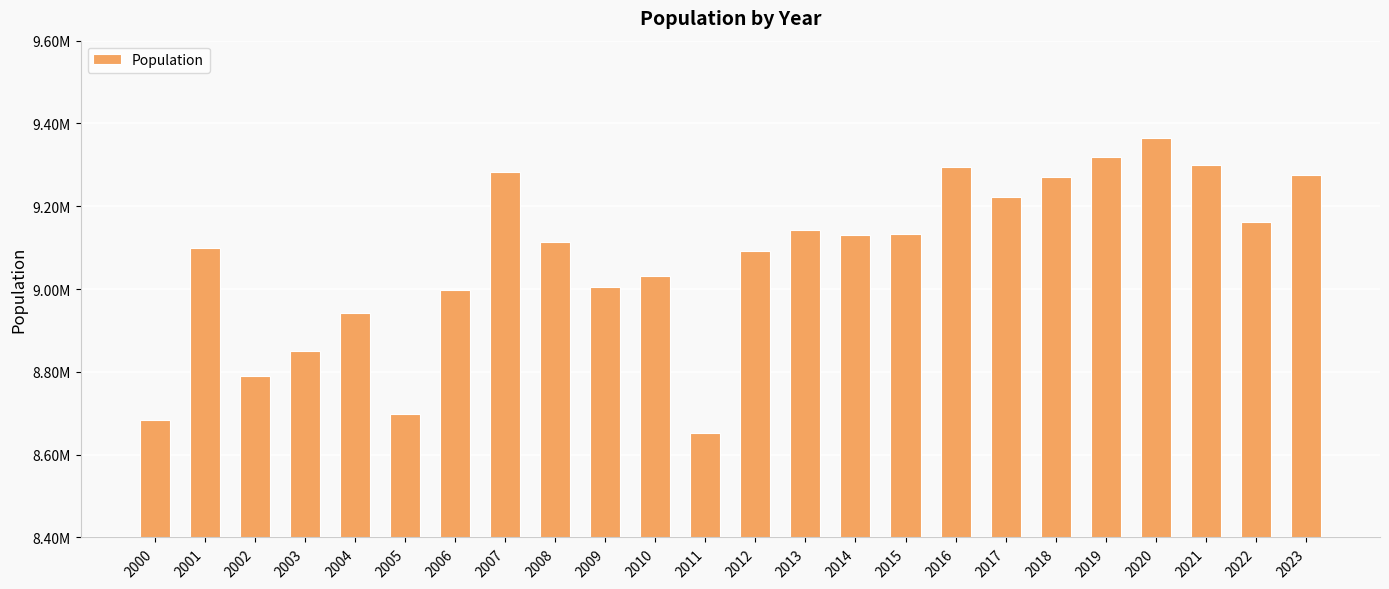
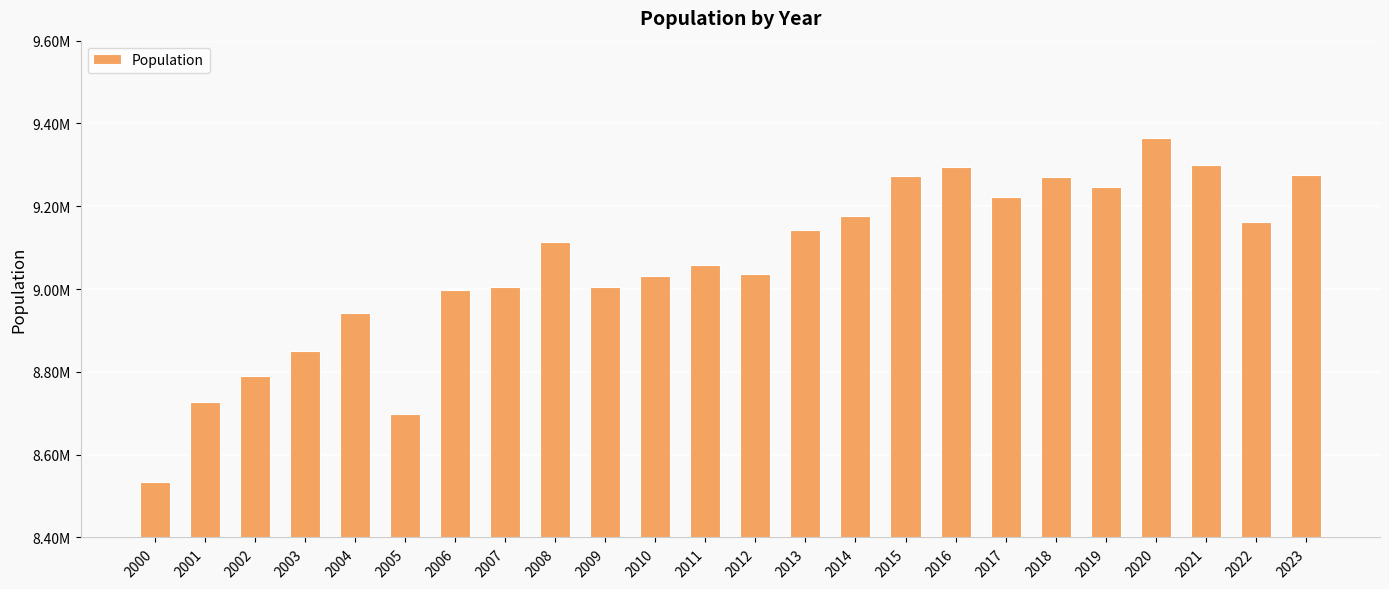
  {
-   "2000": 8680000,
-   "2001": 9100000,
+   "2000": 8530000,
+   "2001": 8730000,
    "2002": 8790000,
    "2003": 8850000,
    "2004": 8940000,
    "2005": 8700000,
    "2006": 9000000,
-   "2007": 9280000,
+   "2007": 9010000,
    "2008": 9110000,
    "2009": 9010000,
    "2010": 9030000,
-   "2011": 8650000,
-   "2012": 9090000,
+   "2011": 9060000,
+   "2012": 9040000,
    "2013": 9140000,
-   "2014": 9130000,
-   "2015": 9130000,
+   "2014": 9180000,
+   "2015": 9270000,
    "2016": 9300000,
    "2017": 9220000,
    "2018": 9270000,
-   "2019": 9320000,
+   "2019": 9250000,
    "2020": 9370000,
    "2021": 9300000,
    "2022": 9160000,
    "2023": 9280000
  }
